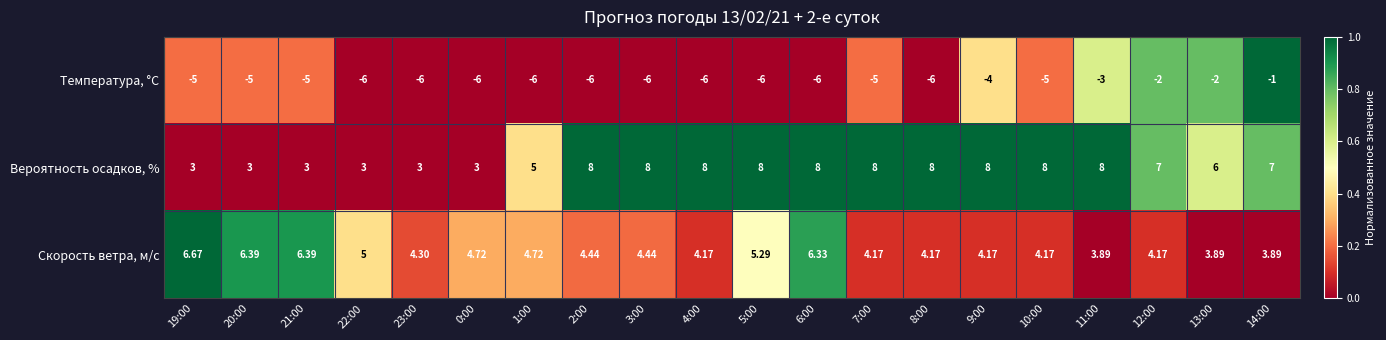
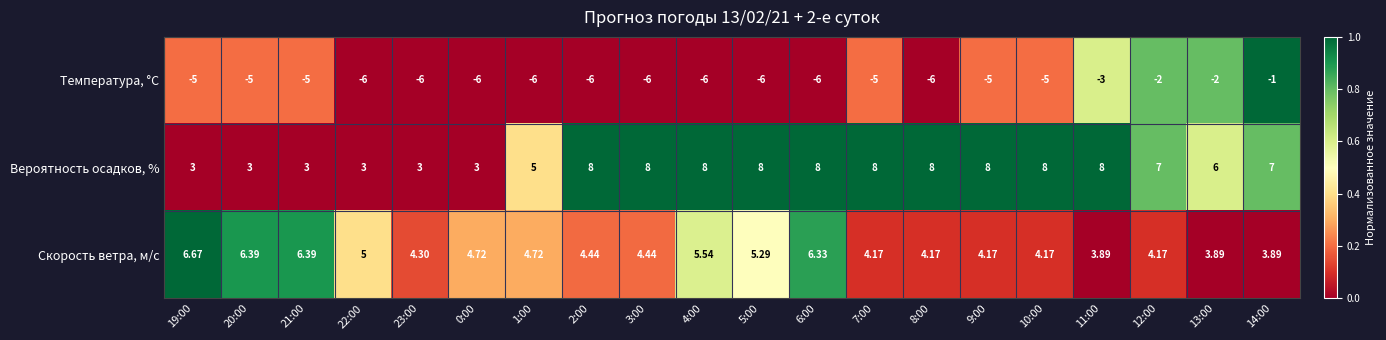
  {
    "Температура, °C": {
      "19:00": -5,
      "20:00": -5,
      "21:00": -5,
      "22:00": -6,
      "23:00": -6,
      "0:00": -6,
      "1:00": -6,
      "2:00": -6,
      "3:00": -6,
      "4:00": -6,
      "5:00": -6,
      "6:00": -6,
      "7:00": -5,
      "8:00": -6,
-     "9:00": -4,
+     "9:00": -5,
      "10:00": -5,
      "11:00": -3,
      "12:00": -2,
      "13:00": -2,
      "14:00": -1
    },
    "Вероятность осадков, %": {
      "19:00": 3,
      "20:00": 3,
      "21:00": 3,
      "22:00": 3,
      "23:00": 3,
      "0:00": 3,
      "1:00": 5,
      "2:00": 8,
      "3:00": 8,
      "4:00": 8,
      "5:00": 8,
      "6:00": 8,
      "7:00": 8,
      "8:00": 8,
      "9:00": 8,
      "10:00": 8,
      "11:00": 8,
      "12:00": 7,
      "13:00": 6,
      "14:00": 7
    },
    "Скорость ветра, м/c": {
      "19:00": 6.67,
      "20:00": 6.39,
      "21:00": 6.39,
      "22:00": 5,
      "23:00": 4.30,
      "0:00": 4.72,
      "1:00": 4.72,
      "2:00": 4.44,
      "3:00": 4.44,
-     "4:00": 4.17,
+     "4:00": 5.54,
      "5:00": 5.29,
      "6:00": 6.33,
      "7:00": 4.17,
      "8:00": 4.17,
      "9:00": 4.17,
      "10:00": 4.17,
      "11:00": 3.89,
      "12:00": 4.17,
      "13:00": 3.89,
      "14:00": 3.89
    }
  }
